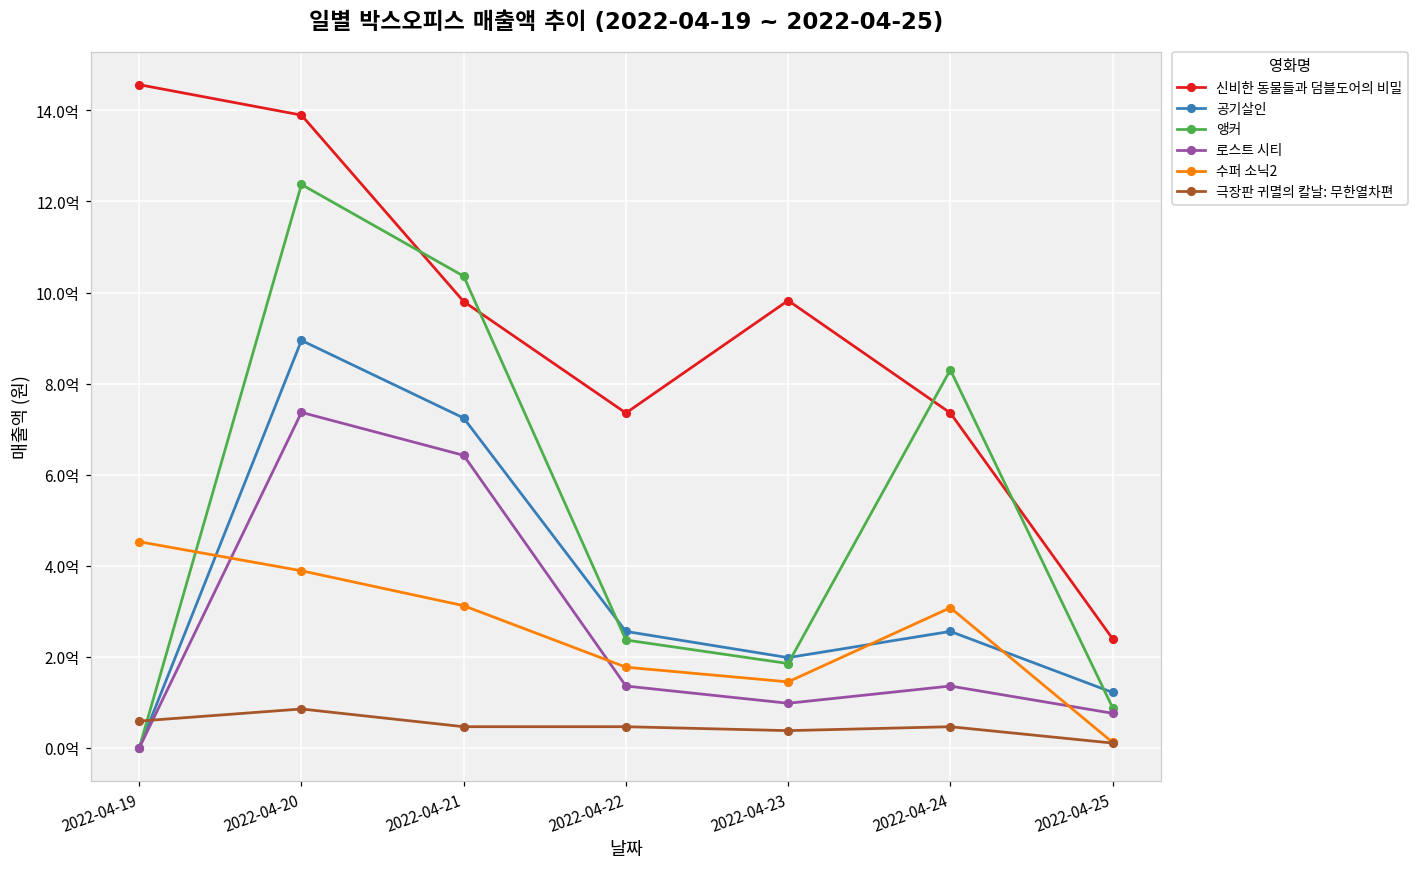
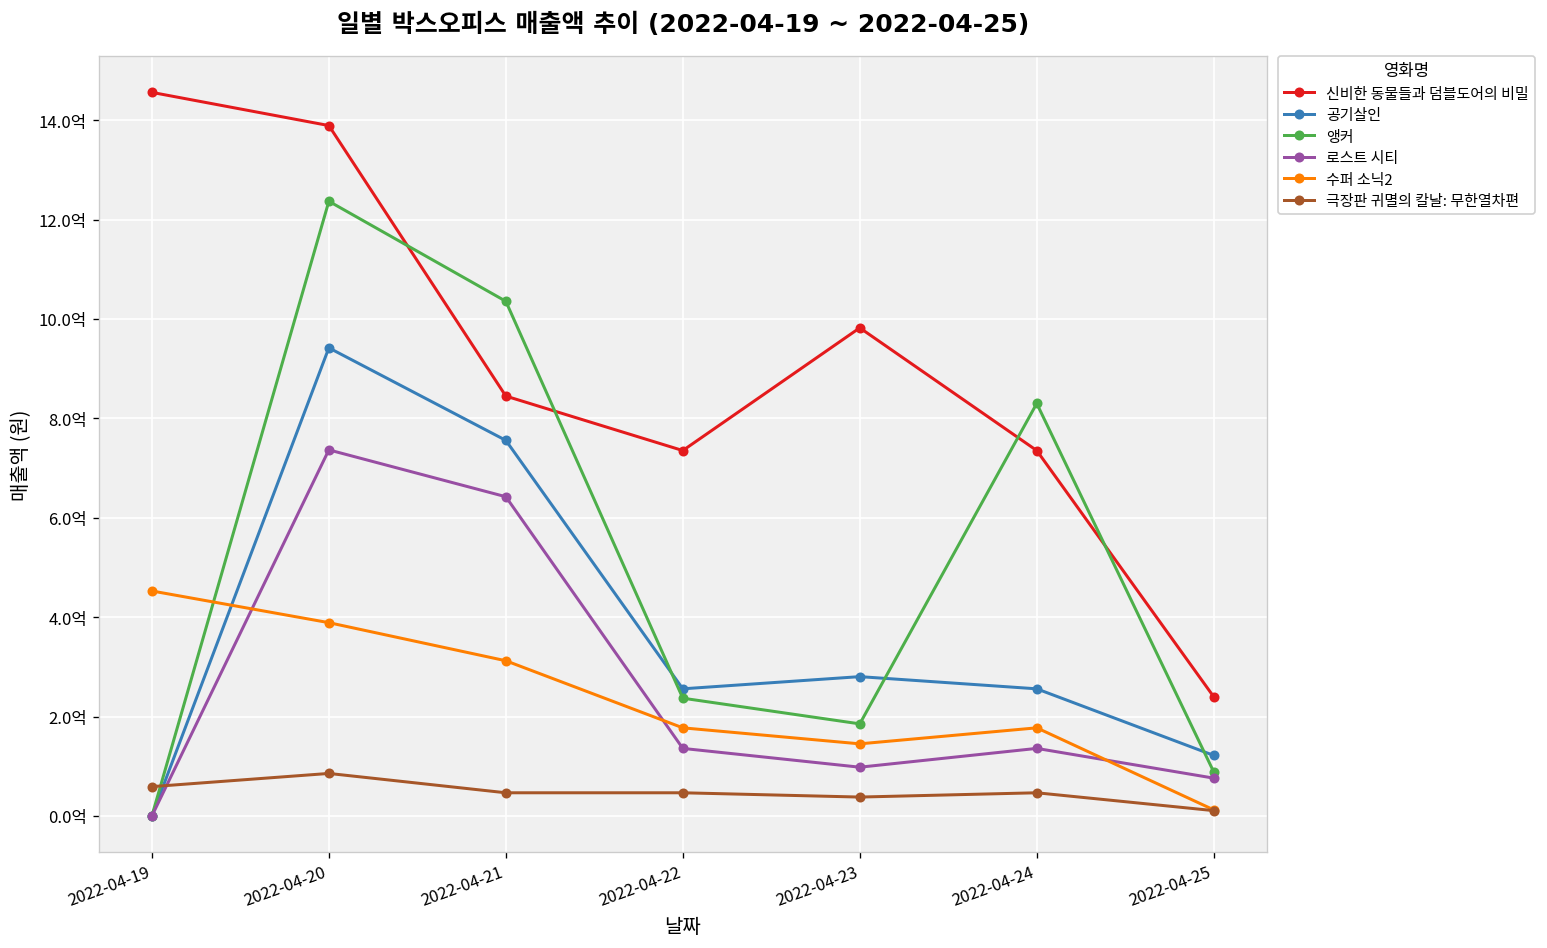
  {
    "신비한 동물들과 덤블도어의 비밀": {
      "2022-04-19": "14.6억",
      "2022-04-20": "13.9억",
-     "2022-04-21": "9.8억",
+     "2022-04-21": "8.5억",
      "2022-04-22": "7.4억",
      "2022-04-23": "9.8억",
      "2022-04-24": "7.4억",
      "2022-04-25": "2.4억"
    },
    "공기살인": {
-     "2022-04-20": "8.9억",
-     "2022-04-21": "7.2억",
+     "2022-04-20": "9.4억",
+     "2022-04-21": "7.6억",
      "2022-04-22": "2.6억",
-     "2022-04-23": "2.0억",
+     "2022-04-23": "2.8억",
      "2022-04-24": "2.6억",
      "2022-04-25": "1.2억"
    },
    "앵커": {
      "2022-04-20": "12.4억",
      "2022-04-21": "10.4억",
      "2022-04-22": "2.4억",
      "2022-04-23": "1.9억",
      "2022-04-24": "8.3억",
      "2022-04-25": "0.9억"
    },
    "로스트 시티": {
      "2022-04-20": "7.4억",
      "2022-04-21": "6.4억",
      "2022-04-22": "1.4억",
      "2022-04-23": "1.0억",
      "2022-04-24": "1.4억",
      "2022-04-25": "0.8억"
    },
    "수퍼 소닉2": {
      "2022-04-19": "4.5억",
      "2022-04-20": "3.9억",
      "2022-04-21": "3.1억",
      "2022-04-22": "1.8억",
      "2022-04-23": "1.5억",
-     "2022-04-24": "3.1억"
+     "2022-04-24": "1.8억"
    },
    "극장판 귀멸의 칼날: 무한열차편": {
      "2022-04-19": "0.6억",
      "2022-04-20": "0.9억",
      "2022-04-21": "0.5억",
      "2022-04-22": "0.5억",
      "2022-04-23": "0.4억",
      "2022-04-24": "0.5억"
    }
  }
